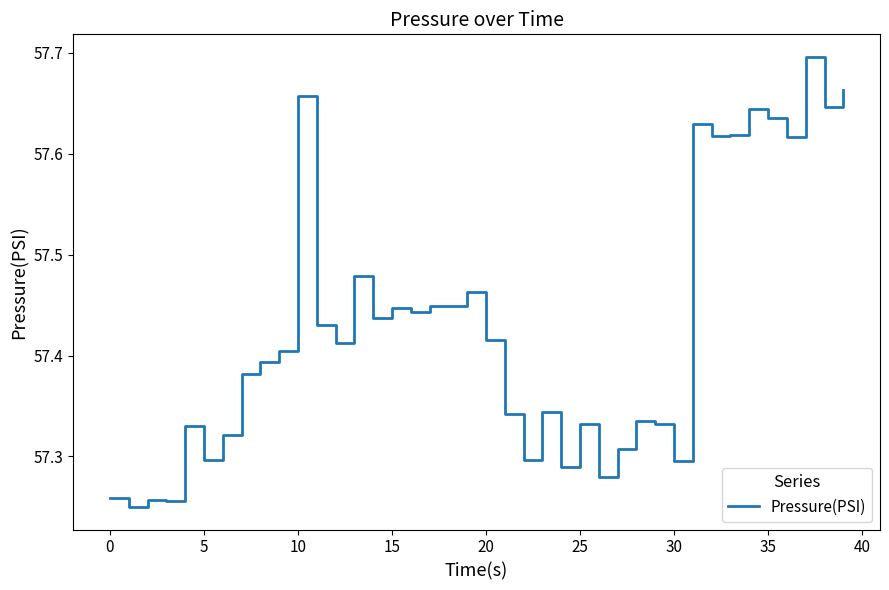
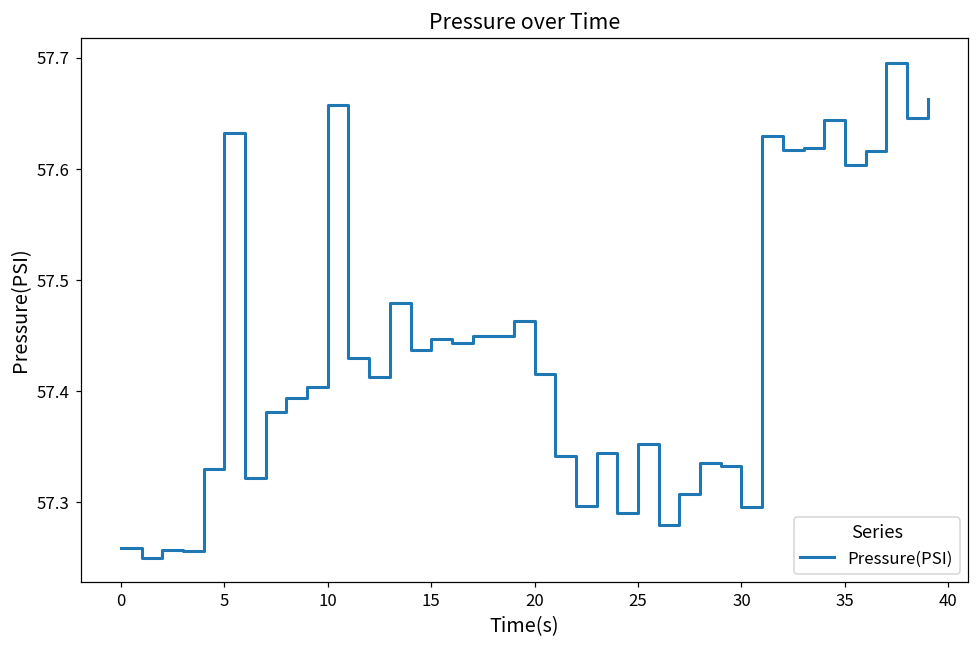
  {
    "0": 57.259,
-   "5": 57.296,
+   "5": 57.633,
    "10": 57.657,
    "15": 57.447,
    "20": 57.415,
-   "25": 57.332,
+   "25": 57.352,
    "30": 57.296,
-   "35": 57.636
+   "35": 57.604
  }
